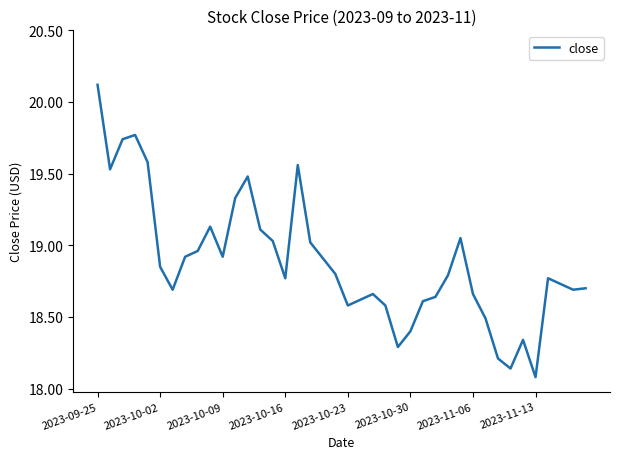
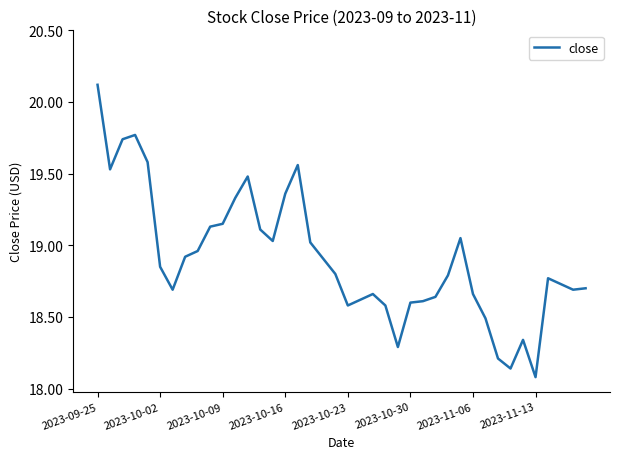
  {
    "2023-09-25": 20.12,
    "2023-10-02": 18.85,
-   "2023-10-09": 18.92,
-   "2023-10-16": 18.77,
+   "2023-10-09": 19.15,
+   "2023-10-16": 19.36,
    "2023-10-23": 18.58,
-   "2023-10-30": 18.4,
+   "2023-10-30": 18.6,
    "2023-11-06": 18.66,
    "2023-11-13": 18.08
  }
